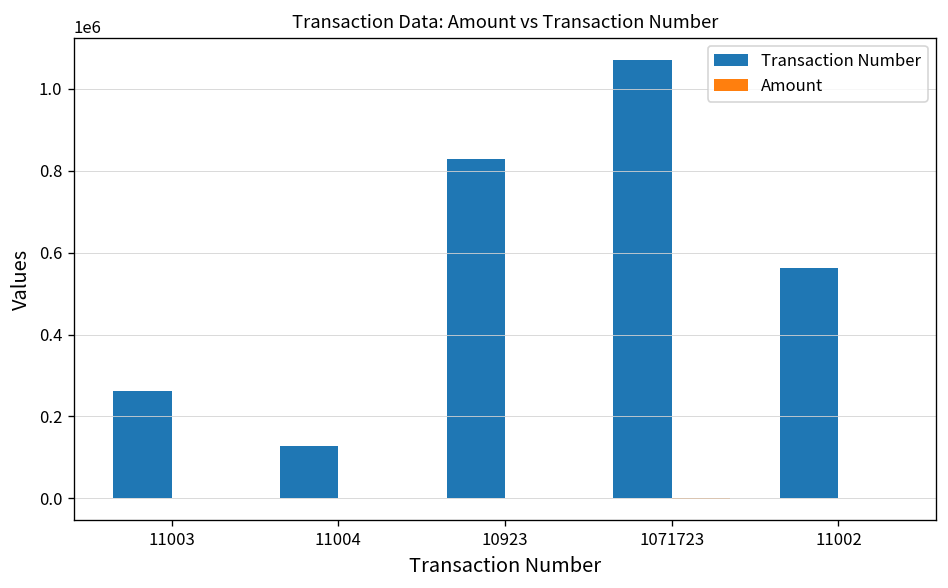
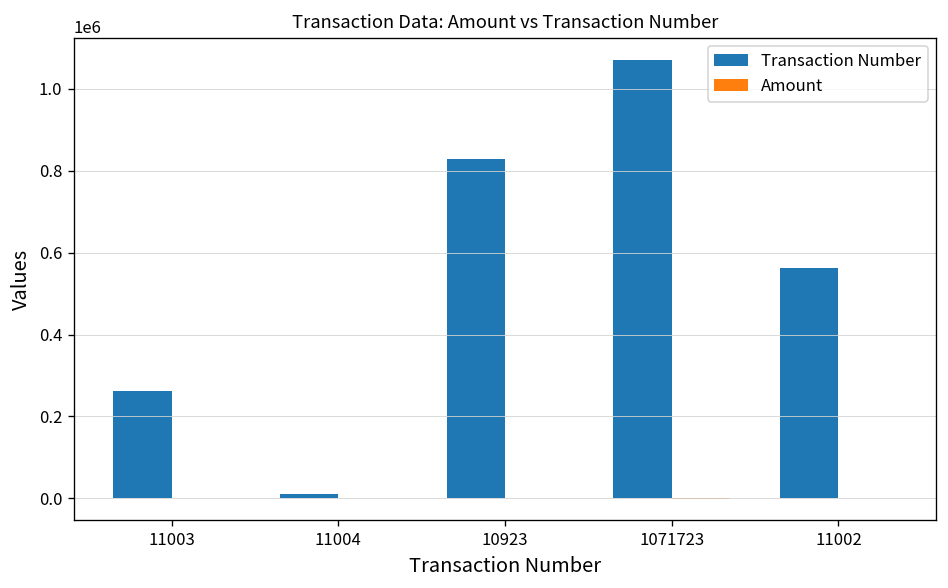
  {
    "Transaction Number": {
      "11003": 260000,
-     "11004": 130000,
+     "11004": 10000,
      "10923": 830000,
      "1071723": 1070000,
      "11002": 560000
    }
  }
